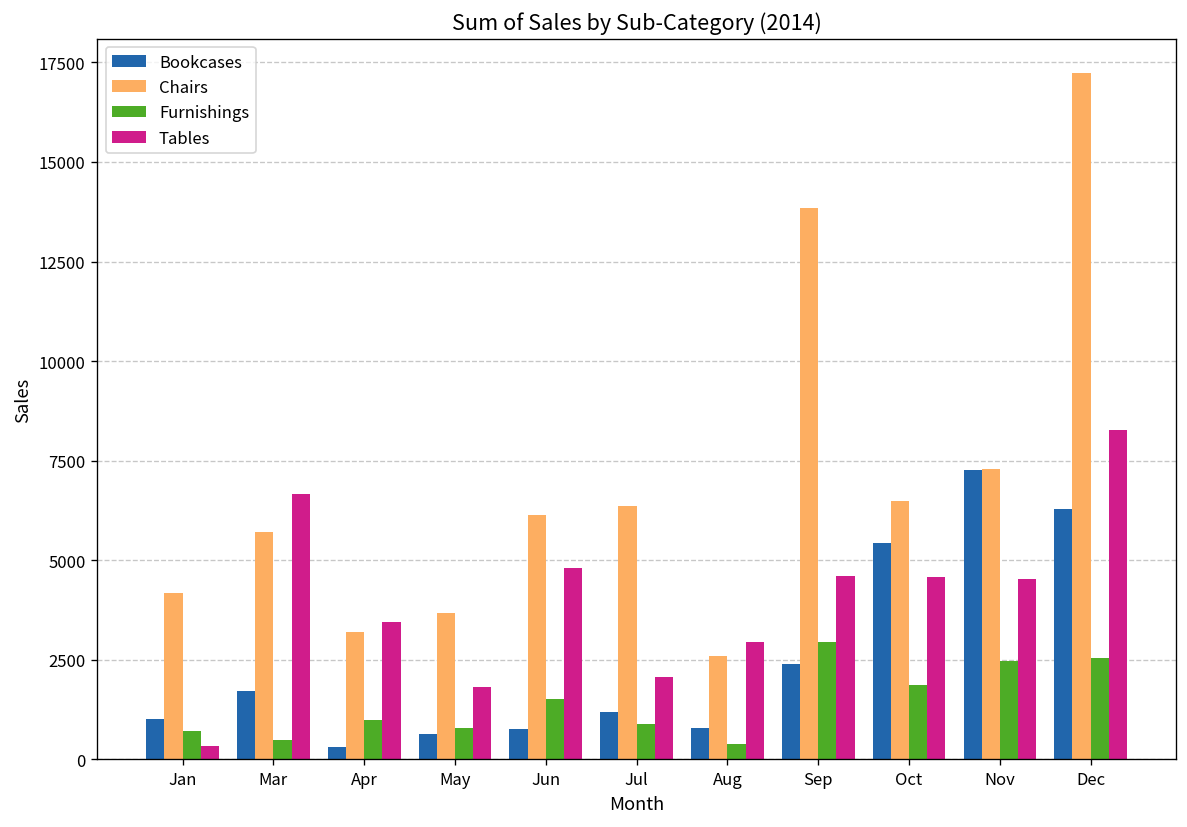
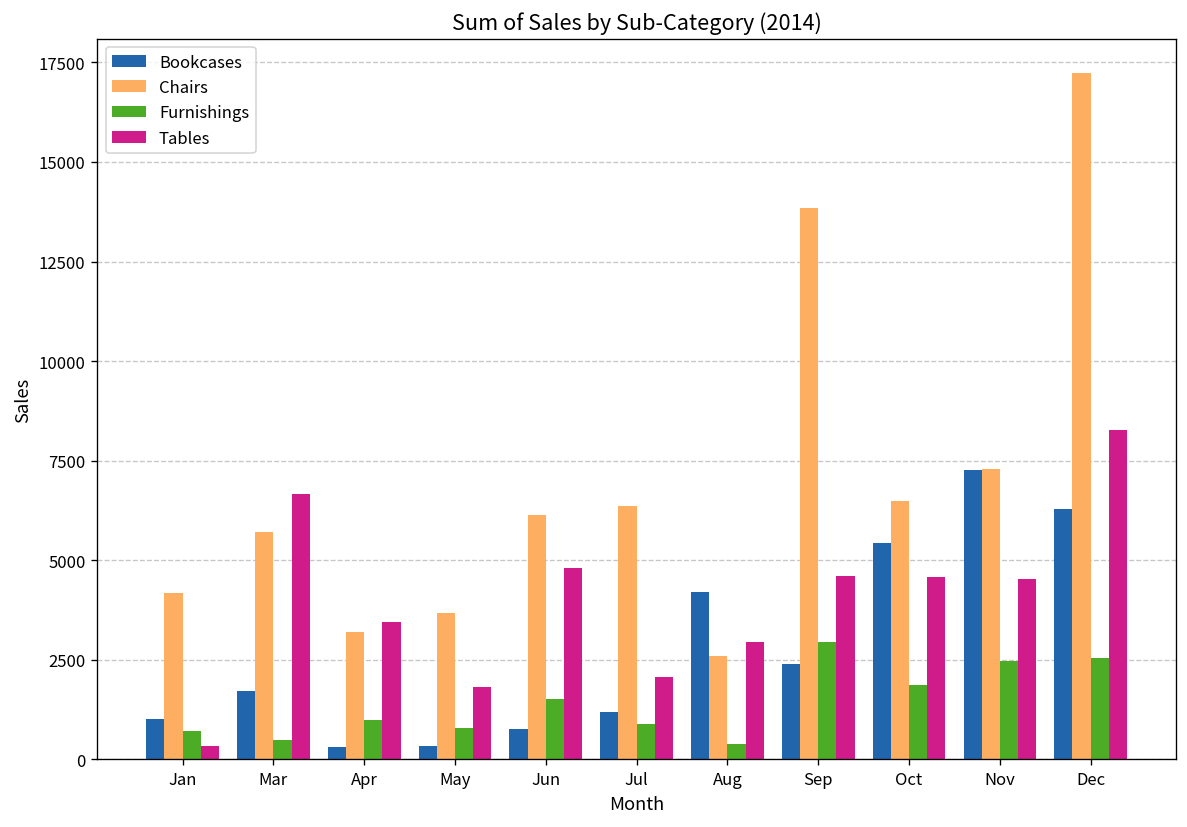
  {
    "Bookcases": {
      "Jan": 1000,
      "Mar": 1700,
      "Apr": 300,
-     "May": 600,
+     "May": 300,
      "Jun": 800,
      "Jul": 1200,
-     "Aug": 800,
+     "Aug": 4200,
      "Sep": 2400,
      "Oct": 5400,
      "Nov": 7300,
      "Dec": 6300
    },
    "Chairs": {
      "Jan": 4200,
      "Mar": 5700,
      "Apr": 3200,
      "May": 3700,
      "Jun": 6100,
      "Jul": 6400,
      "Aug": 2600,
      "Sep": 13800,
      "Oct": 6500,
      "Nov": 7300,
      "Dec": 17200
    },
    "Furnishings": {
      "Jan": 700,
      "Mar": 500,
      "Apr": 1000,
      "May": 800,
      "Jun": 1500,
      "Jul": 900,
      "Aug": 400,
      "Sep": 3000,
      "Oct": 1900,
      "Nov": 2500,
      "Dec": 2500
    },
    "Tables": {
      "Jan": 300,
      "Mar": 6700,
      "Apr": 3400,
      "May": 1800,
      "Jun": 4800,
      "Jul": 2100,
      "Aug": 2900,
      "Sep": 4600,
      "Oct": 4600,
      "Nov": 4500,
      "Dec": 8300
    }
  }
